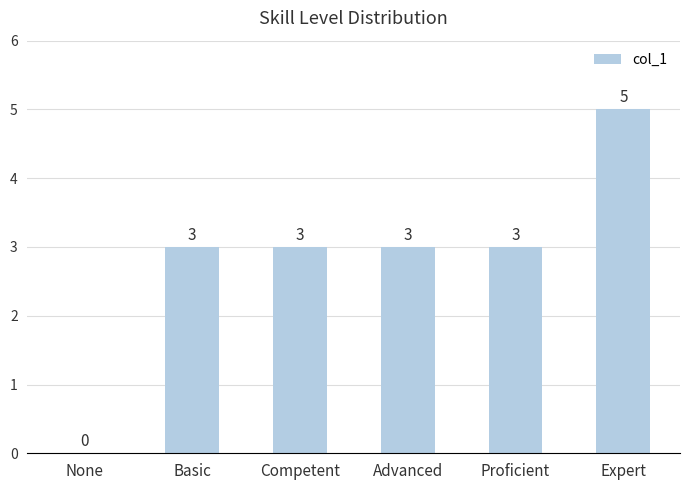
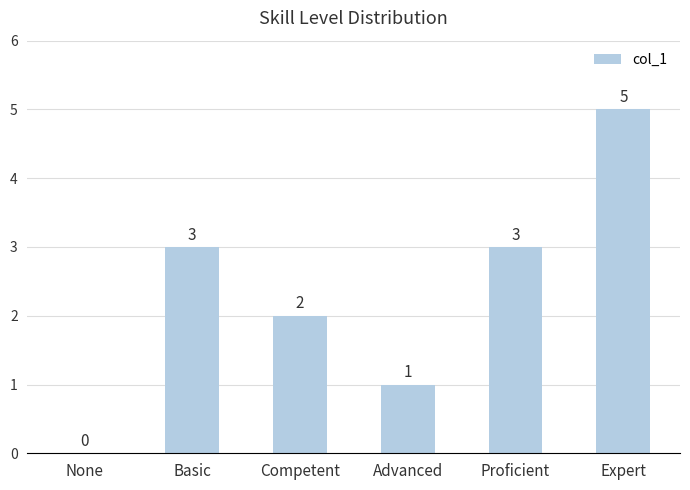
  {
    "None": 0,
    "Basic": 3,
-   "Competent": 3,
-   "Advanced": 3,
+   "Competent": 2,
+   "Advanced": 1,
    "Proficient": 3,
    "Expert": 5
  }
